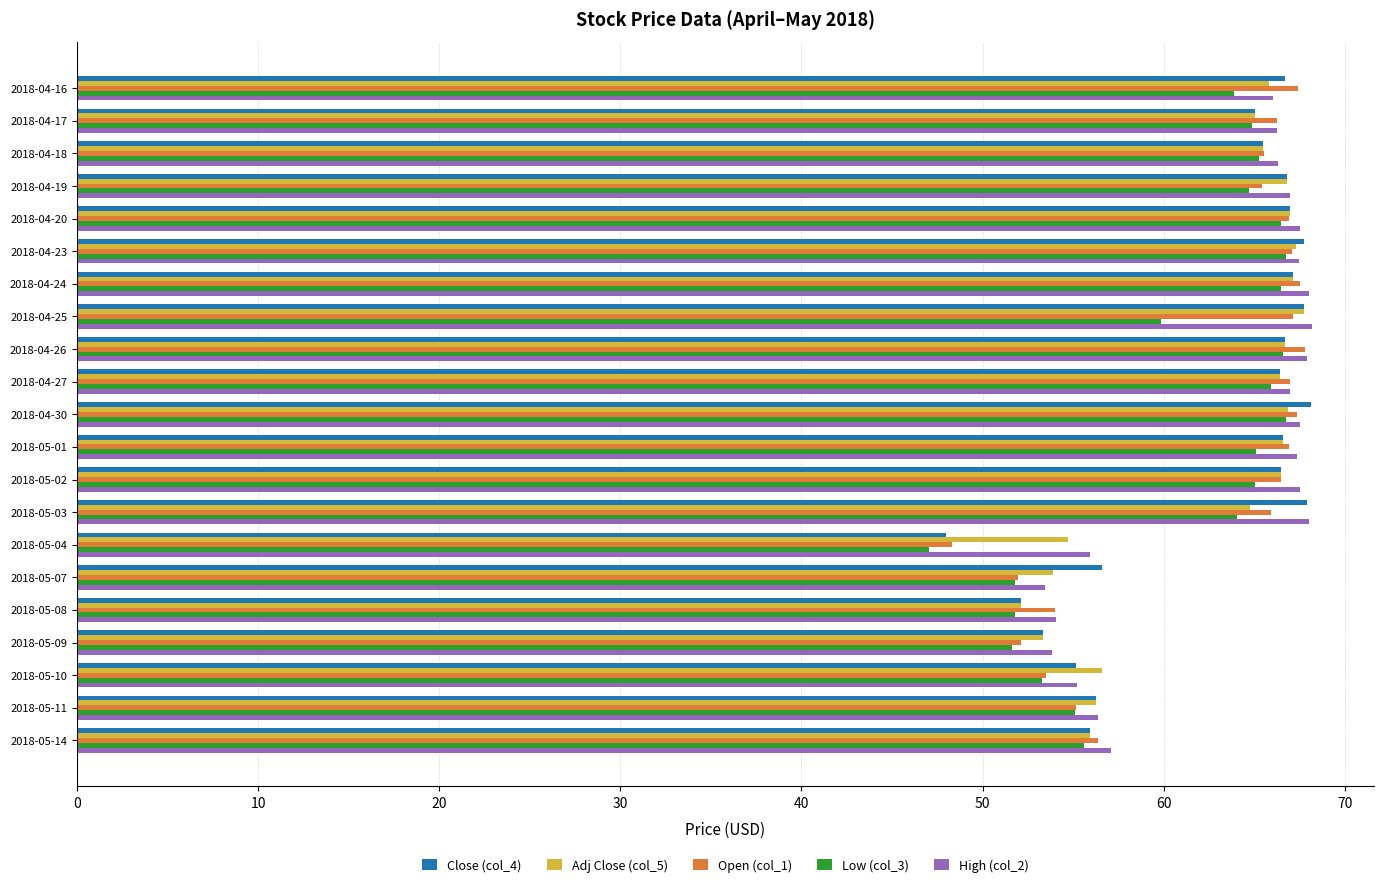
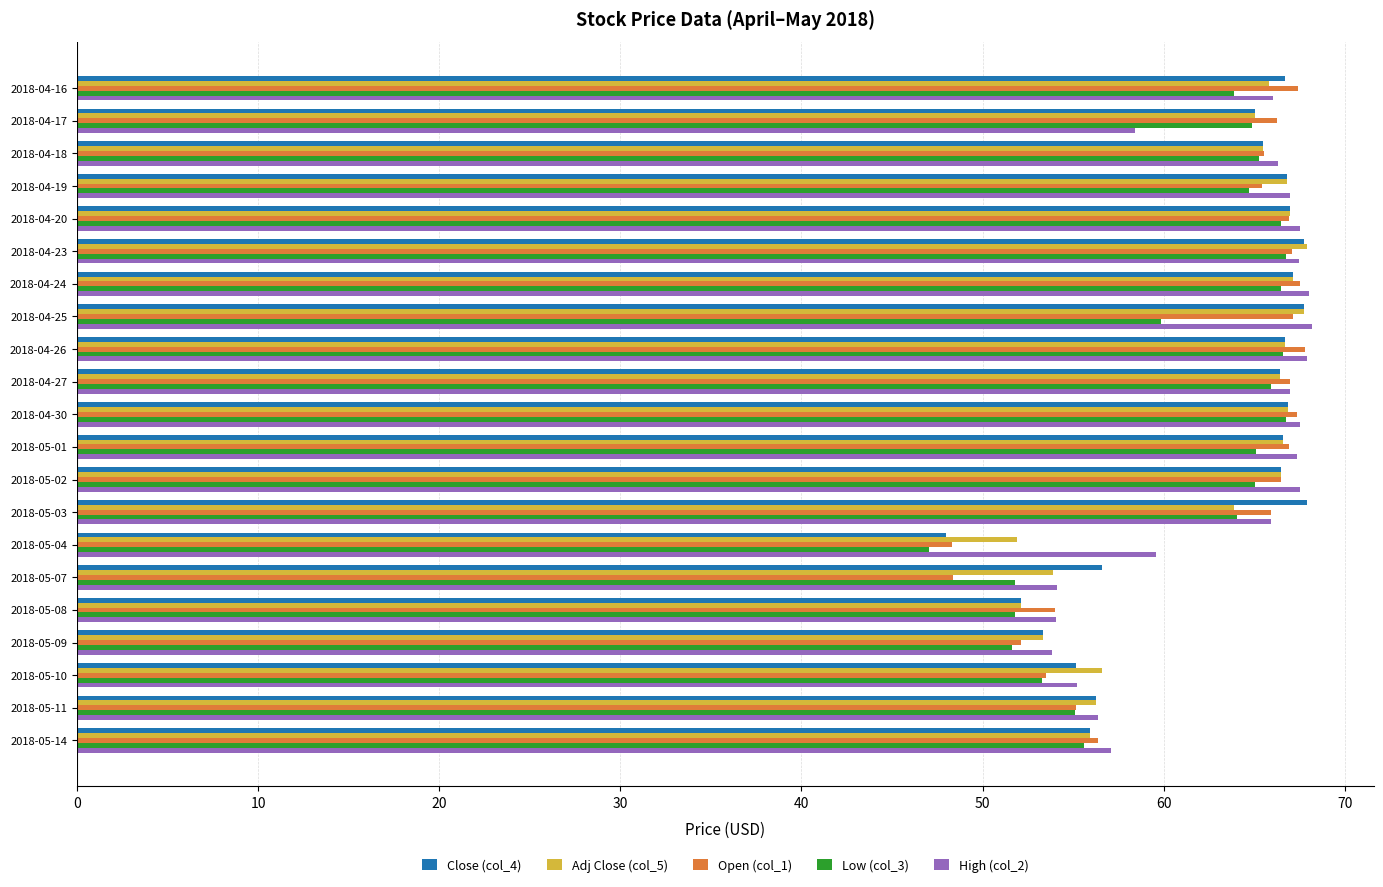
  {
    "Close (col_4)": {
      "2018-04-16": 66.7,
      "2018-04-17": 65.1,
      "2018-04-18": 65.5,
      "2018-04-19": 66.8,
      "2018-04-20": 67.0,
      "2018-04-23": 67.8,
      "2018-04-24": 67.2,
      "2018-04-25": 67.8,
      "2018-04-26": 66.7,
      "2018-04-27": 66.4,
-     "2018-04-30": 68.1,
+     "2018-04-30": 66.8,
      "2018-05-01": 66.6,
      "2018-05-02": 66.4,
      "2018-05-03": 67.9,
      "2018-05-04": 48.0,
      "2018-05-07": 56.6,
      "2018-05-08": 52.1,
      "2018-05-09": 53.3,
      "2018-05-10": 55.2,
      "2018-05-11": 56.3,
      "2018-05-14": 56.0
    },
    "Adj Close (col_5)": {
      "2018-04-16": 65.8,
      "2018-04-17": 65.1,
      "2018-04-18": 65.5,
      "2018-04-19": 66.8,
      "2018-04-20": 67.0,
-     "2018-04-23": 67.3,
+     "2018-04-23": 67.9,
      "2018-04-24": 67.2,
      "2018-04-25": 67.8,
      "2018-04-26": 66.7,
      "2018-04-27": 66.4,
      "2018-04-30": 66.8,
      "2018-05-01": 66.6,
      "2018-05-02": 66.4,
-     "2018-05-03": 64.8,
-     "2018-05-04": 54.7,
+     "2018-05-03": 63.9,
+     "2018-05-04": 51.9,
      "2018-05-07": 53.9,
      "2018-05-08": 52.1,
      "2018-05-09": 53.3,
      "2018-05-10": 56.6,
      "2018-05-11": 56.3,
      "2018-05-14": 56.0
    },
    "Open (col_1)": {
      "2018-04-16": 67.4,
      "2018-04-17": 66.3,
      "2018-04-18": 65.6,
      "2018-04-19": 65.4,
      "2018-04-20": 66.9,
      "2018-04-23": 67.1,
      "2018-04-24": 67.5,
      "2018-04-25": 67.2,
      "2018-04-26": 67.8,
      "2018-04-27": 67.0,
      "2018-04-30": 67.4,
      "2018-05-01": 66.9,
      "2018-05-02": 66.5,
      "2018-05-03": 65.9,
      "2018-05-04": 48.3,
-     "2018-05-07": 52.0,
+     "2018-05-07": 48.4,
      "2018-05-08": 54.0,
      "2018-05-09": 52.1,
      "2018-05-10": 53.5,
      "2018-05-11": 55.2,
      "2018-05-14": 56.3
    },
    "Low (col_3)": {
      "2018-04-16": 63.9,
      "2018-04-17": 64.8,
      "2018-04-18": 65.3,
      "2018-04-19": 64.7,
      "2018-04-20": 66.5,
      "2018-04-23": 66.8,
      "2018-04-24": 66.4,
      "2018-04-25": 59.8,
      "2018-04-26": 66.6,
      "2018-04-27": 65.9,
      "2018-04-30": 66.8,
      "2018-05-01": 65.1,
      "2018-05-02": 65.1,
      "2018-05-03": 64.1,
      "2018-05-04": 47.0,
      "2018-05-07": 51.8,
      "2018-05-08": 51.8,
      "2018-05-09": 51.7,
      "2018-05-10": 53.3,
      "2018-05-11": 55.1,
      "2018-05-14": 55.6
    },
    "High (col_2)": {
      "2018-04-16": 66.1,
-     "2018-04-17": 66.3,
+     "2018-04-17": 58.4,
      "2018-04-18": 66.3,
      "2018-04-19": 67.0,
      "2018-04-20": 67.6,
      "2018-04-23": 67.4,
      "2018-04-24": 68.1,
      "2018-04-25": 68.2,
      "2018-04-26": 67.9,
      "2018-04-27": 67.0,
      "2018-04-30": 67.6,
      "2018-05-01": 67.3,
      "2018-05-02": 67.5,
-     "2018-05-03": 68.0,
-     "2018-05-04": 56.0,
-     "2018-05-07": 53.5,
+     "2018-05-03": 65.9,
+     "2018-05-04": 59.6,
+     "2018-05-07": 54.1,
      "2018-05-08": 54.0,
      "2018-05-09": 53.8,
      "2018-05-10": 55.2,
      "2018-05-11": 56.3,
      "2018-05-14": 57.1
    }
  }
